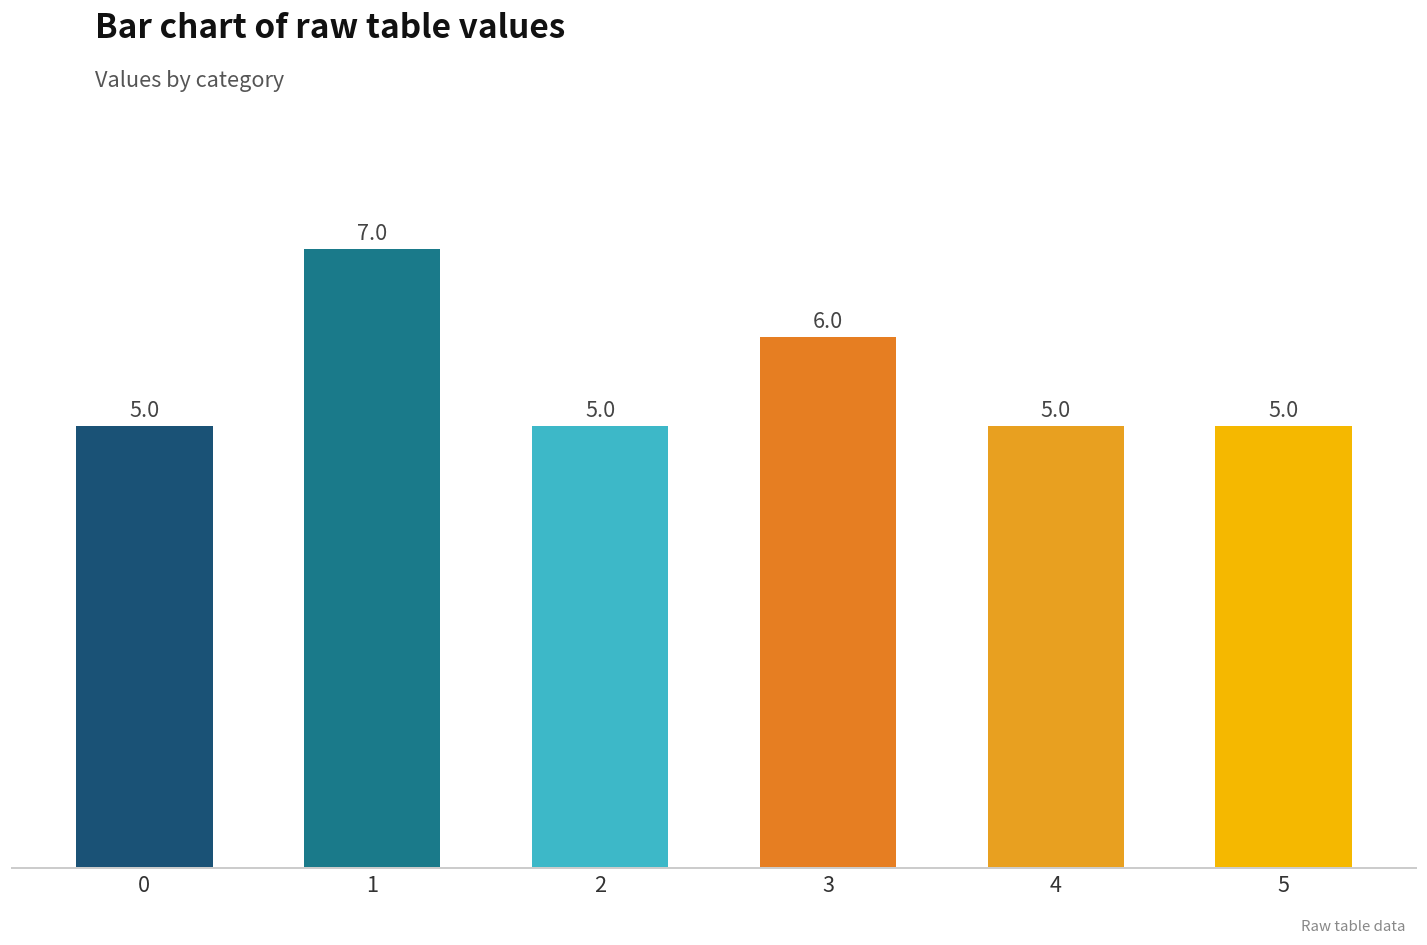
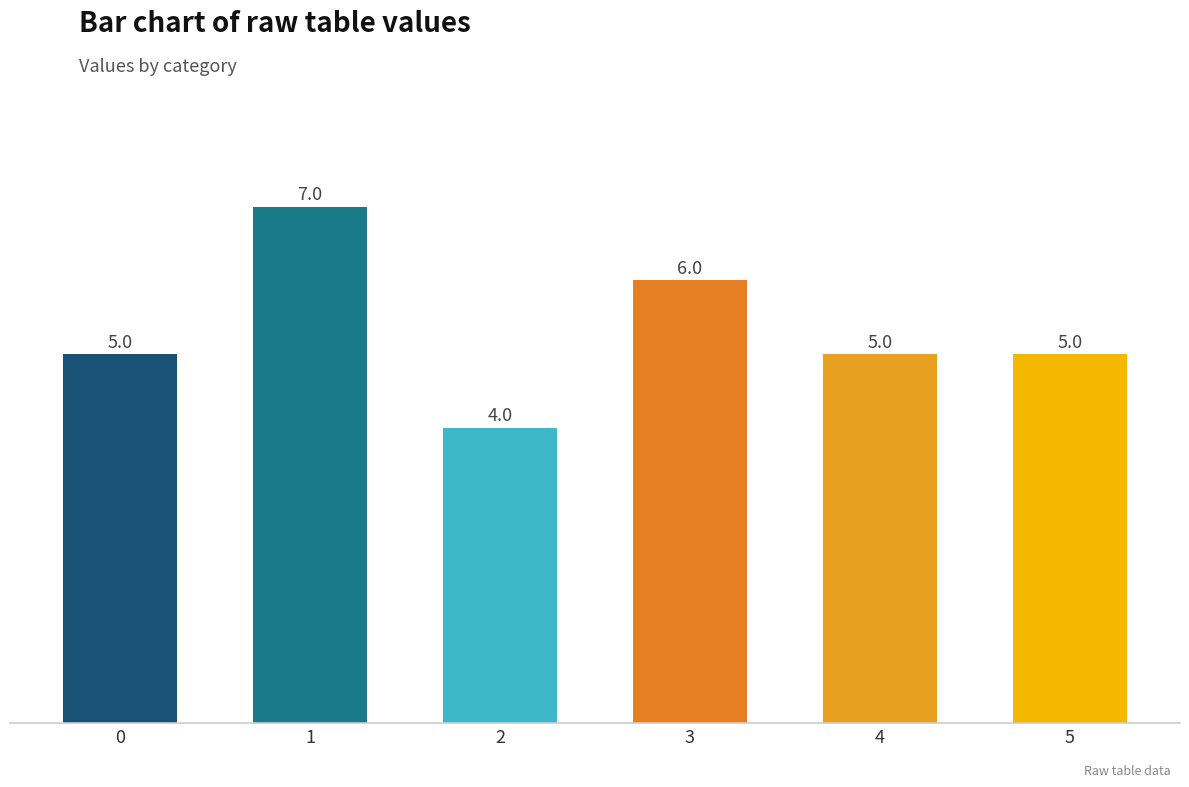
  {
    "0": 5.0,
    "1": 7.0,
-   "2": 5.0,
+   "2": 4.0,
    "3": 6.0,
    "4": 5.0,
    "5": 5.0
  }
